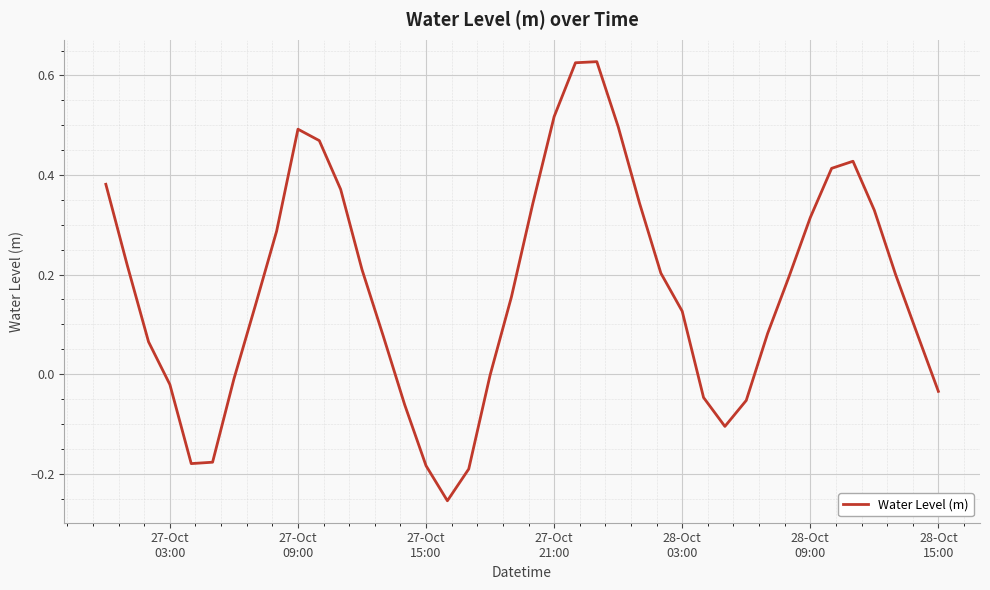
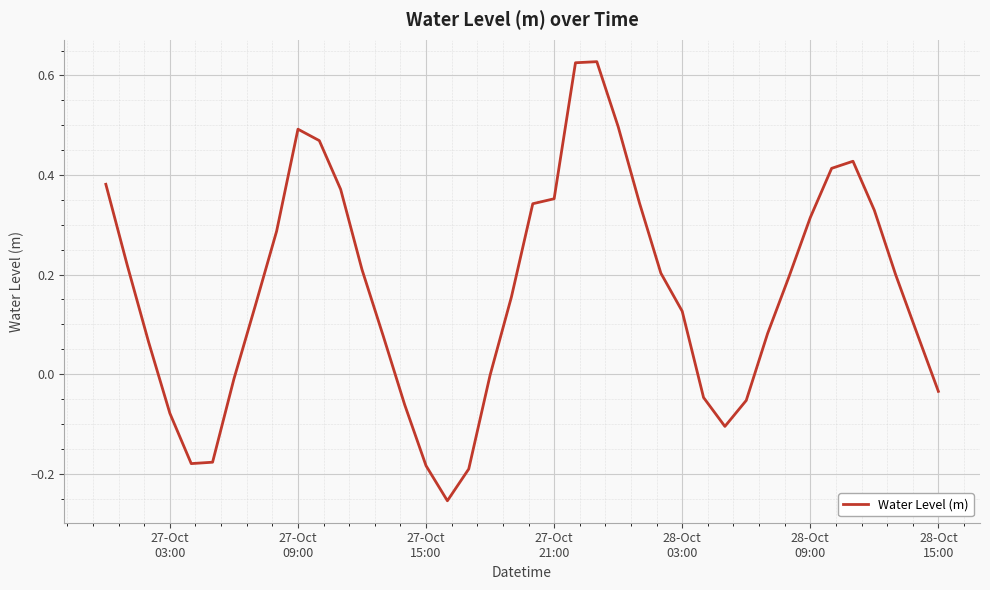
  {
-   "27-Oct 03:00": -0.02,
+   "27-Oct 03:00": -0.08,
    "27-Oct 09:00": 0.49,
    "27-Oct 15:00": -0.18,
-   "27-Oct 21:00": 0.52,
+   "27-Oct 21:00": 0.35,
    "28-Oct 03:00": 0.13,
    "28-Oct 09:00": 0.31,
    "28-Oct 15:00": -0.03
  }
